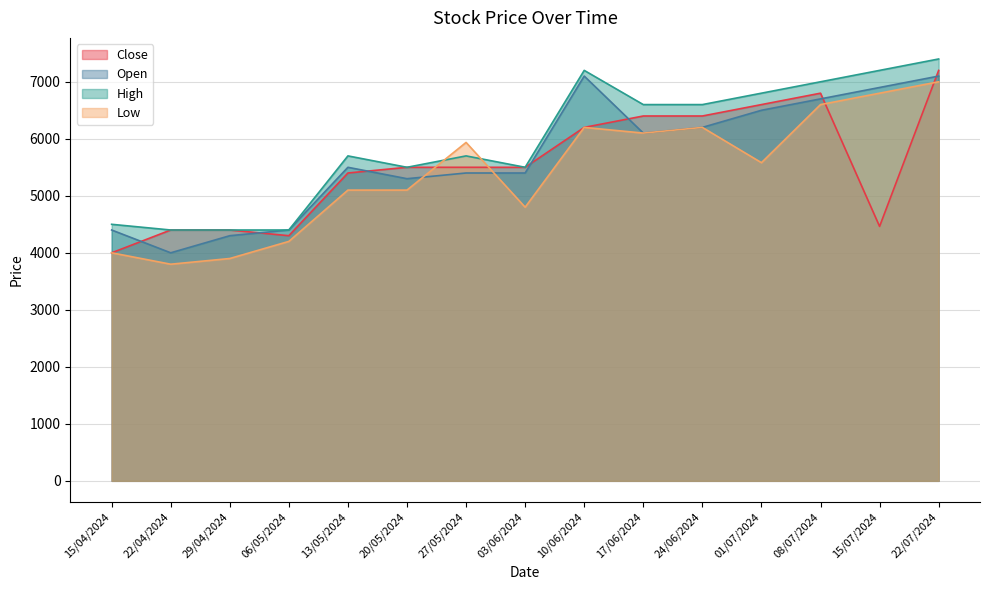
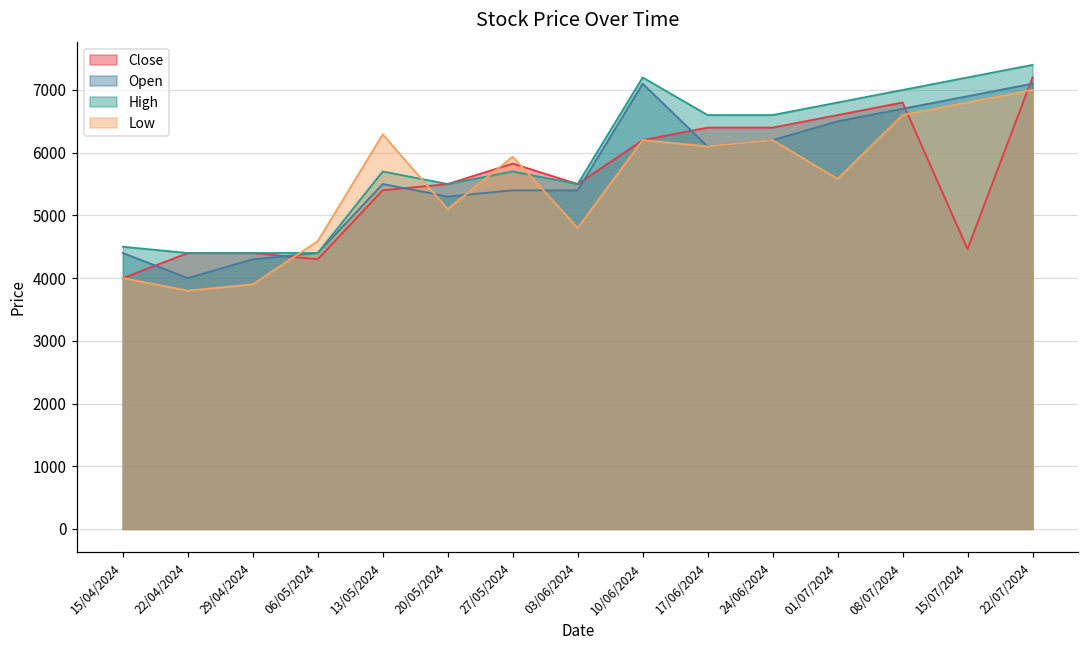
  {
    "Close": {
      "06/05/2024": 4300,
      "13/05/2024": 5400,
-     "27/05/2024": 5500,
+     "27/05/2024": 5800,
      "17/06/2024": 6400,
      "24/06/2024": 6400,
      "01/07/2024": 6600,
      "08/07/2024": 6800,
      "15/07/2024": 4500,
      "22/07/2024": 7200
    },
    "Low": {
      "22/04/2024": 3800,
      "29/04/2024": 3900,
-     "06/05/2024": 4200,
-     "13/05/2024": 5100,
+     "06/05/2024": 4600,
+     "13/05/2024": 6300,
      "20/05/2024": 5100,
      "27/05/2024": 5900,
      "03/06/2024": 4800,
      "01/07/2024": 5600,
      "08/07/2024": 6600,
      "15/07/2024": 6800,
      "22/07/2024": 7000
    }
  }
